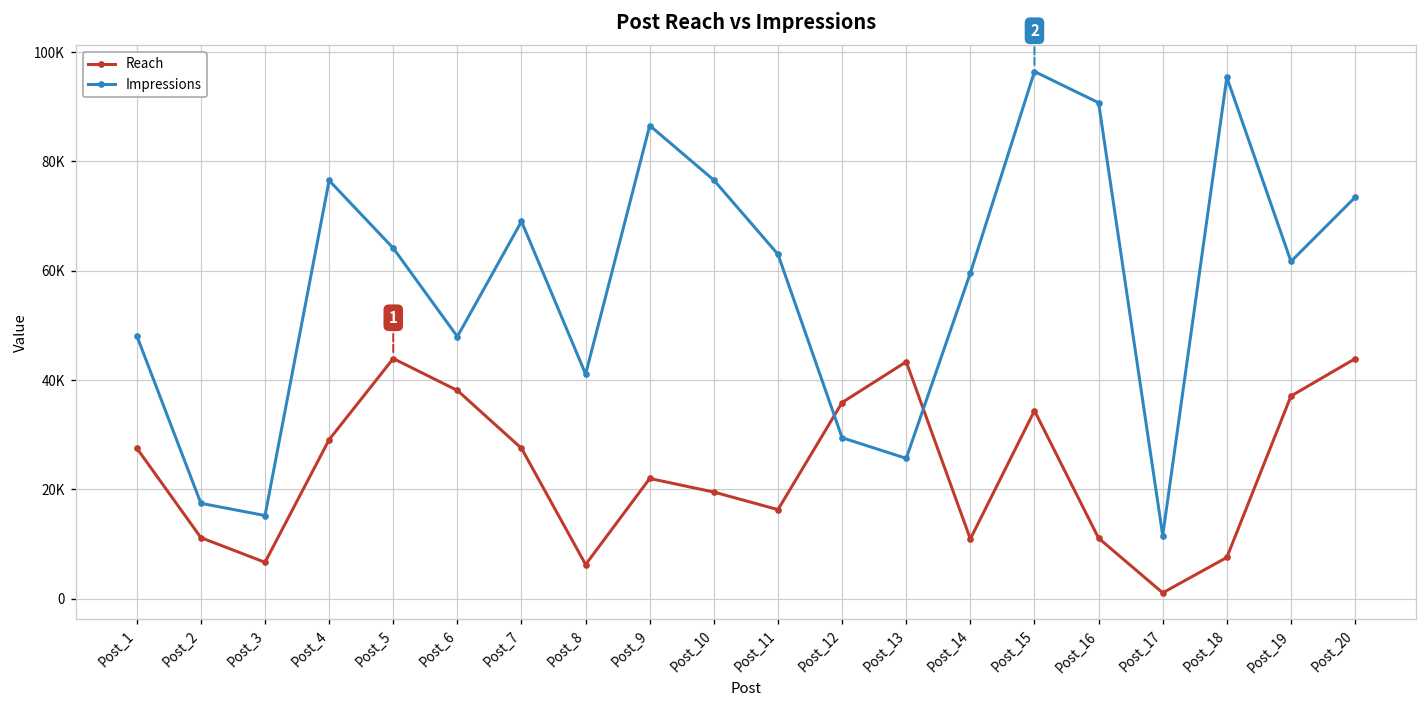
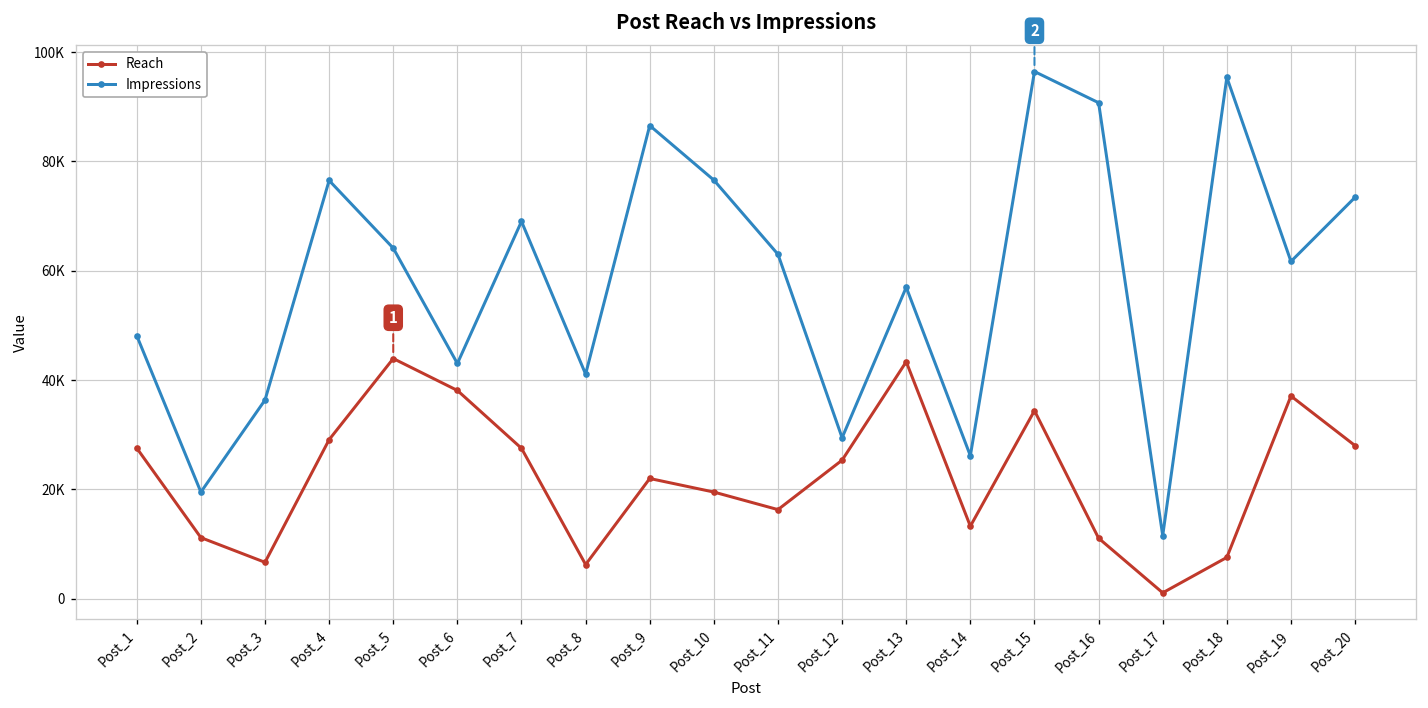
  {
    "Reach": {
      "Post_1": 28000,
      "Post_2": 11000,
      "Post_3": 7000,
      "Post_4": 29000,
      "Post_6": 38000,
      "Post_7": 27000,
      "Post_8": 6000,
      "Post_9": 22000,
      "Post_10": 19000,
      "Post_11": 16000,
-     "Post_12": 36000,
+     "Post_12": 25000,
      "Post_13": 43000,
-     "Post_14": 11000,
+     "Post_14": 13000,
      "Post_15": 34000,
      "Post_16": 11000,
      "Post_17": 1000,
      "Post_18": 8000,
      "Post_19": 37000,
-     "Post_20": 44000
+     "Post_20": 28000
    },
    "Impressions": {
      "Post_1": 48000,
-     "Post_2": 17000,
-     "Post_3": 15000,
+     "Post_2": 19000,
+     "Post_3": 36000,
      "Post_4": 77000,
      "Post_5": 64000,
-     "Post_6": 48000,
+     "Post_6": 43000,
      "Post_7": 69000,
      "Post_8": 41000,
      "Post_9": 87000,
      "Post_10": 77000,
      "Post_11": 63000,
      "Post_12": 29000,
-     "Post_13": 26000,
-     "Post_14": 60000,
+     "Post_13": 57000,
+     "Post_14": 26000,
      "Post_16": 91000,
      "Post_17": 12000,
      "Post_18": 95000,
      "Post_19": 62000,
      "Post_20": 73000
    }
  }
